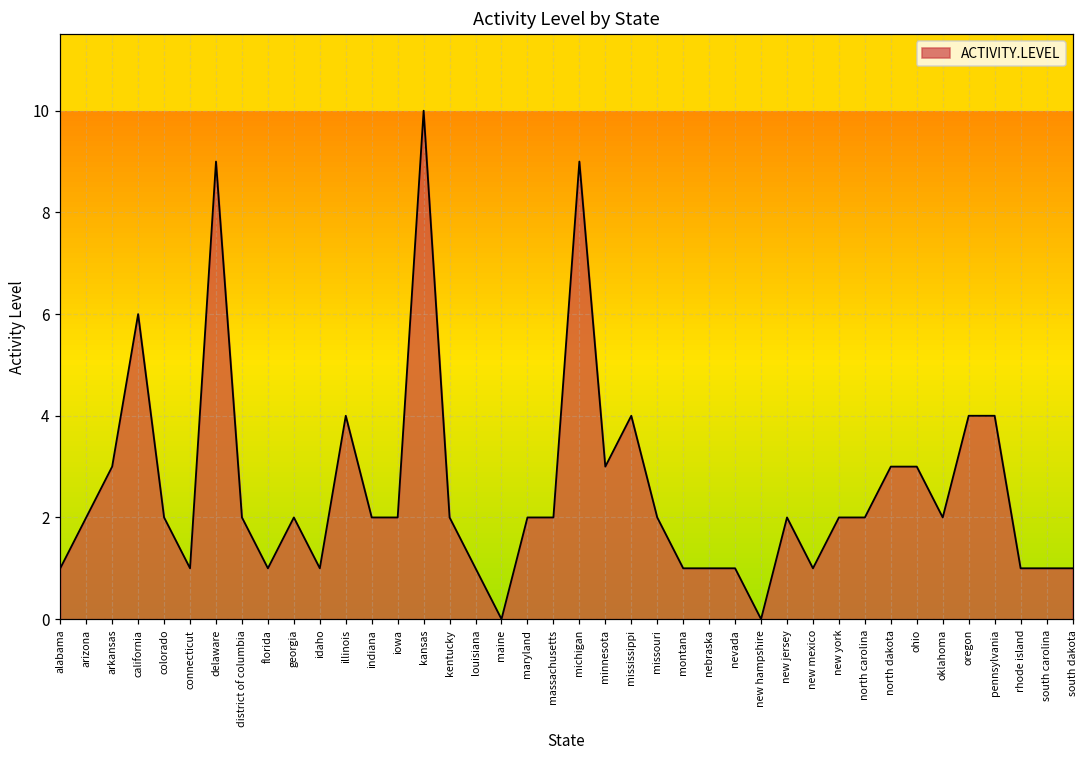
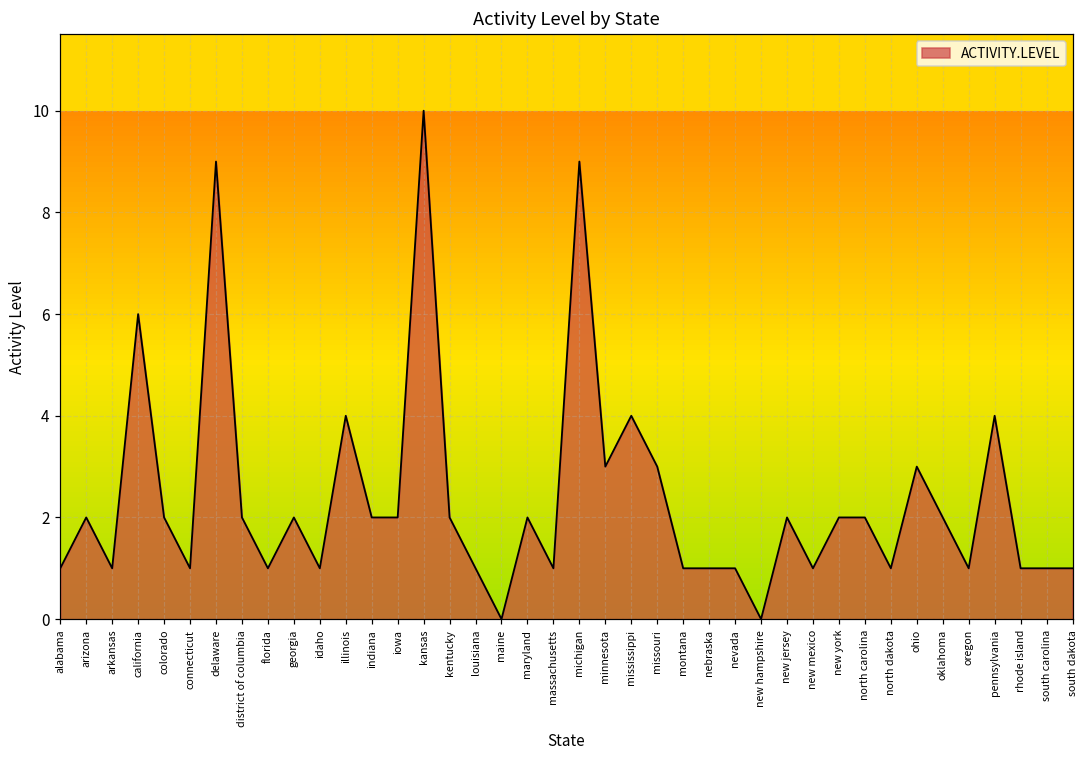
  {
    "alabama": 1,
    "arizona": 2,
-   "arkansas": 3,
+   "arkansas": 1,
    "california": 6,
    "colorado": 2,
    "connecticut": 1,
    "delaware": 9,
    "district of columbia": 2,
    "florida": 1,
    "georgia": 2,
    "idaho": 1,
    "illinois": 4,
    "indiana": 2,
    "iowa": 2,
    "kansas": 10,
    "kentucky": 2,
    "louisiana": 1,
    "maine": 0,
    "maryland": 2,
-   "massachusetts": 2,
+   "massachusetts": 1,
    "michigan": 9,
    "minnesota": 3,
    "mississippi": 4,
-   "missouri": 2,
+   "missouri": 3,
    "montana": 1,
    "nebraska": 1,
    "nevada": 1,
    "new hampshire": 0,
    "new jersey": 2,
    "new mexico": 1,
    "new york": 2,
    "north carolina": 2,
-   "north dakota": 3,
+   "north dakota": 1,
    "ohio": 3,
    "oklahoma": 2,
-   "oregon": 4,
+   "oregon": 1,
    "pennsylvania": 4,
    "rhode island": 1,
    "south carolina": 1,
    "south dakota": 1
  }
